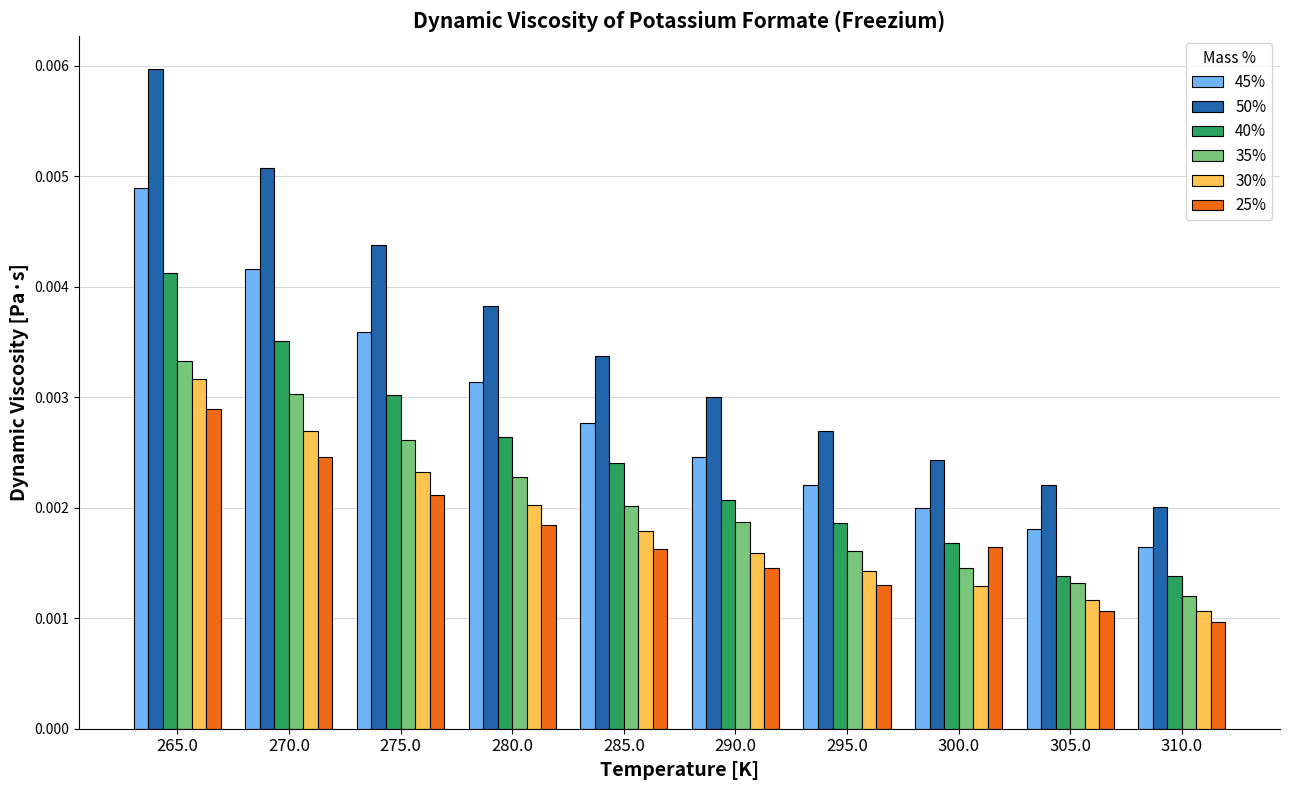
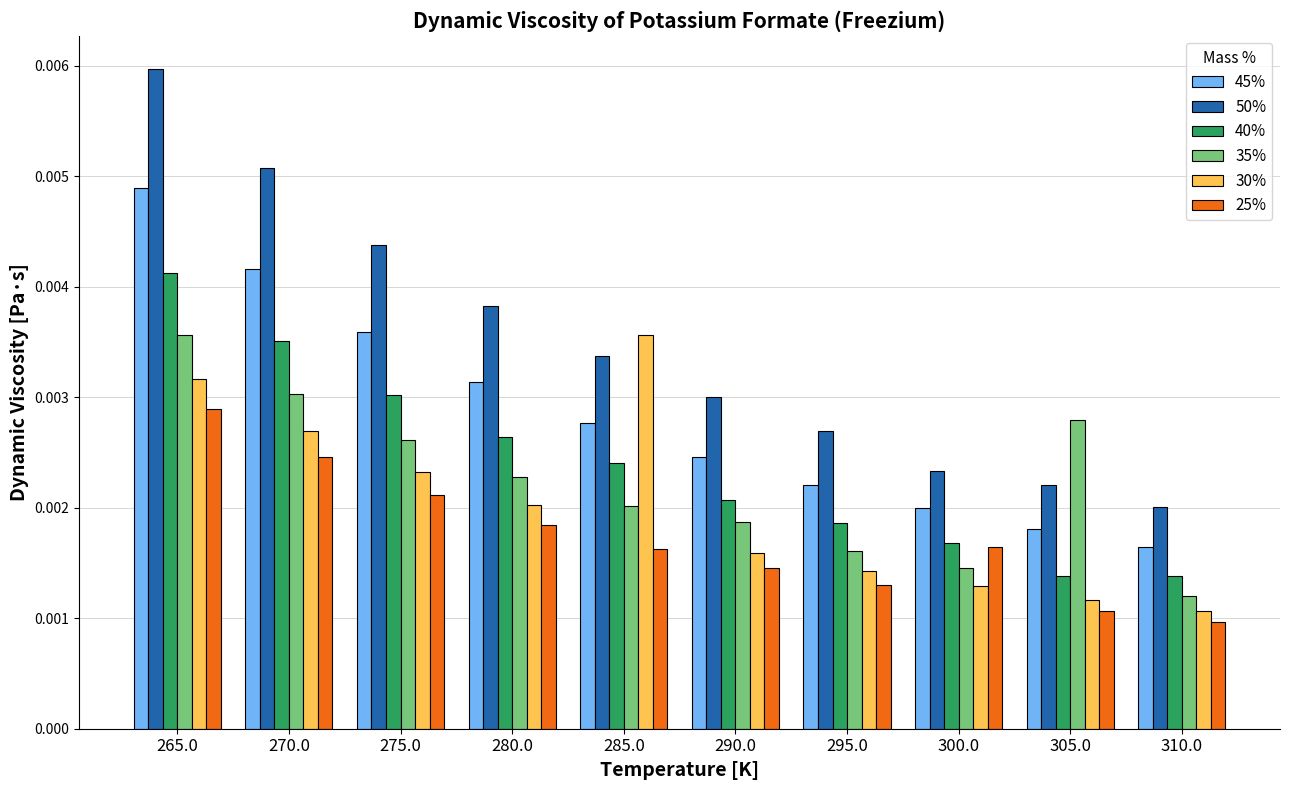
  {
    "45%": {
      "265.0": 0.00490,
      "270.0": 0.00416,
      "275.0": 0.00359,
      "280.0": 0.00313,
      "285.0": 0.00277,
      "290.0": 0.00246,
      "295.0": 0.00221,
      "300.0": 0.00200,
      "305.0": 0.00181,
      "310.0": 0.00165
    },
    "50%": {
      "265.0": 0.00597,
      "270.0": 0.00508,
      "275.0": 0.00438,
      "280.0": 0.00382,
      "285.0": 0.00337,
      "290.0": 0.00300,
      "295.0": 0.00270,
-     "300.0": 0.00243,
+     "300.0": 0.00233,
      "305.0": 0.00221,
      "310.0": 0.00201
    },
    "40%": {
      "265.0": 0.00412,
      "270.0": 0.00351,
      "275.0": 0.00302,
      "280.0": 0.00264,
      "285.0": 0.00240,
      "290.0": 0.00207,
      "295.0": 0.00186,
      "300.0": 0.00168,
      "305.0": 0.00139,
      "310.0": 0.00139
    },
    "35%": {
-     "265.0": 0.00333,
+     "265.0": 0.00357,
      "270.0": 0.00303,
      "275.0": 0.00261,
      "280.0": 0.00228,
      "285.0": 0.00201,
      "290.0": 0.00187,
      "295.0": 0.00161,
      "300.0": 0.00145,
-     "305.0": 0.00132,
+     "305.0": 0.00280,
      "310.0": 0.00120
    },
    "30%": {
      "265.0": 0.00317,
      "270.0": 0.00269,
      "275.0": 0.00232,
      "280.0": 0.00203,
-     "285.0": 0.00179,
+     "285.0": 0.00356,
      "290.0": 0.00159,
      "295.0": 0.00143,
      "300.0": 0.00129,
      "305.0": 0.00117,
      "310.0": 0.00106
    },
    "25%": {
      "265.0": 0.00289,
      "270.0": 0.00246,
      "275.0": 0.00212,
      "280.0": 0.00185,
      "285.0": 0.00163,
      "290.0": 0.00145,
      "295.0": 0.00130,
      "300.0": 0.00165,
      "305.0": 0.00107,
      "310.0": 0.00097
    }
  }
